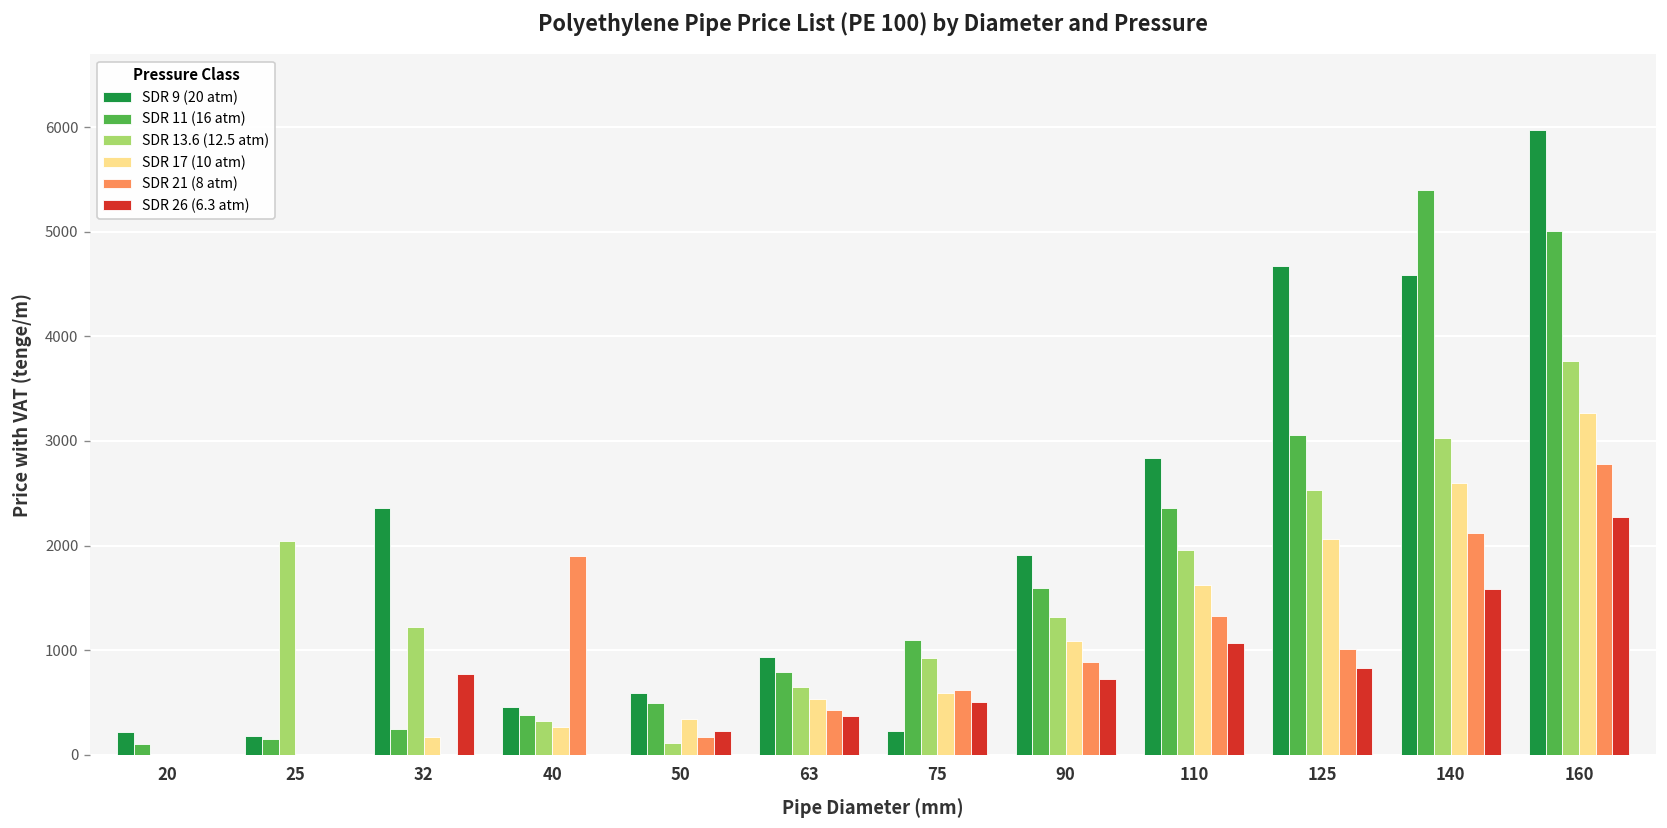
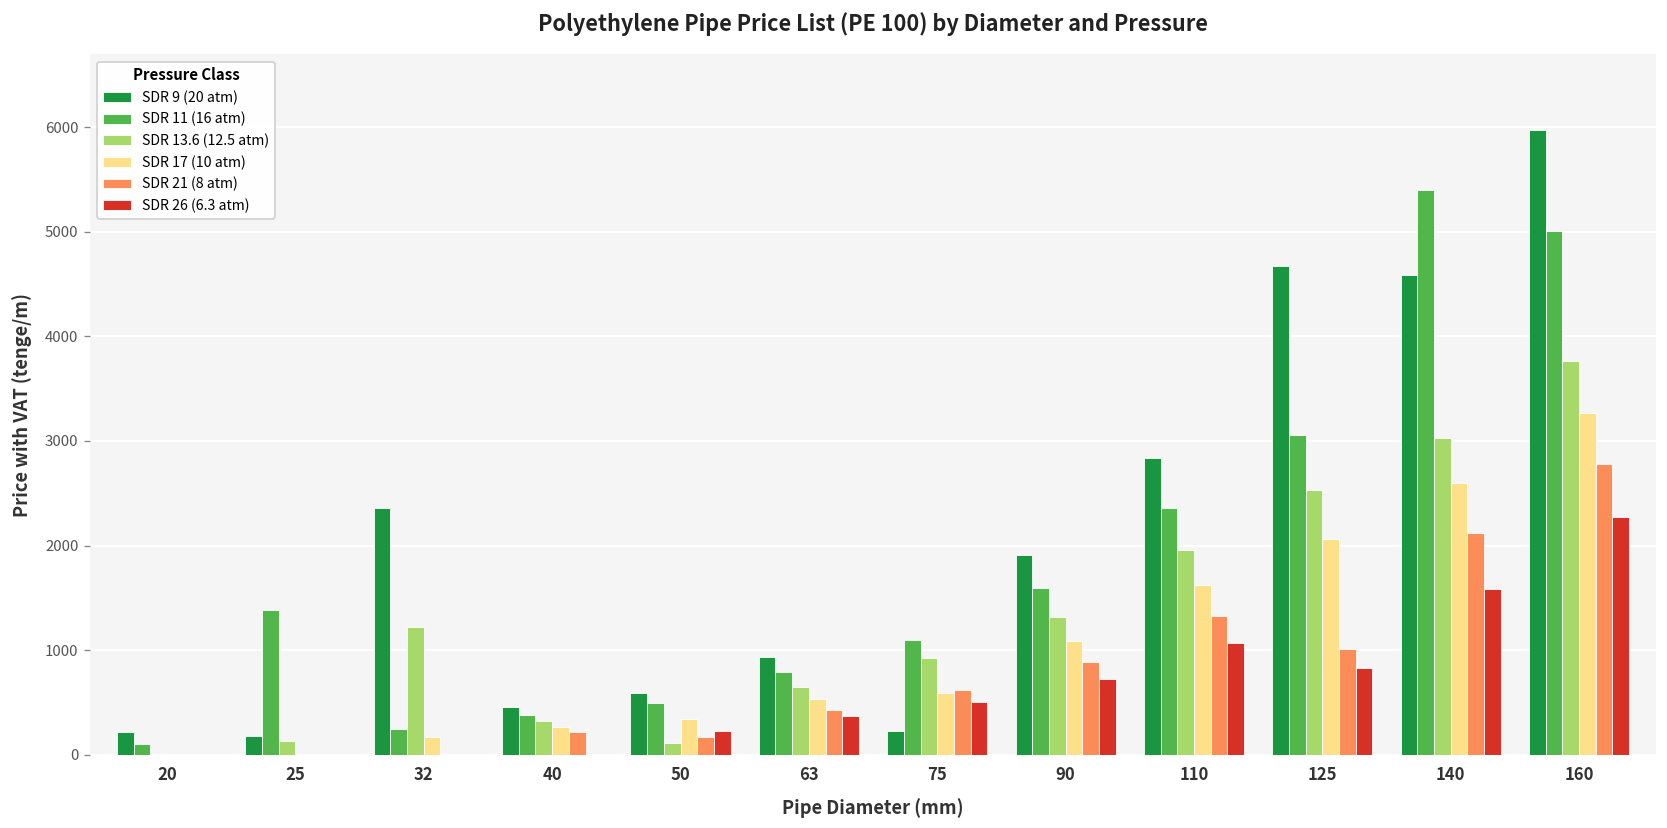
  {
    "SDR 9 (20 atm)": {
      "20": 200,
      "25": 200,
      "32": 2400,
      "40": 500,
      "50": 600,
      "63": 900,
      "75": 200,
      "90": 1900,
      "110": 2800,
      "125": 4700,
      "140": 4600,
      "160": 6000
    },
    "SDR 11 (16 atm)": {
      "20": 100,
-     "25": 200,
+     "25": 1400,
      "32": 200,
      "40": 400,
      "50": 500,
      "63": 800,
      "75": 1100,
      "90": 1600,
      "110": 2400,
      "125": 3100,
      "140": 5400,
      "160": 5000
    },
    "SDR 13.6 (12.5 atm)": {
      "20": 0,
-     "25": 2000,
+     "25": 100,
      "32": 1200,
      "40": 300,
      "50": 100,
      "63": 700,
      "75": 900,
      "90": 1300,
      "110": 2000,
      "125": 2500,
      "140": 3000,
      "160": 3800
    },
    "SDR 17 (10 atm)": {
      "20": 0,
      "25": 0,
      "32": 200,
      "40": 300,
      "50": 300,
      "63": 500,
      "75": 600,
      "90": 1100,
      "110": 1600,
      "125": 2100,
      "140": 2600,
      "160": 3300
    },
    "SDR 21 (8 atm)": {
      "20": 0,
      "25": 0,
      "32": 0,
-     "40": 1900,
+     "40": 200,
      "50": 200,
      "63": 400,
      "75": 600,
      "90": 900,
      "110": 1300,
      "125": 1000,
      "140": 2100,
      "160": 2800
    },
    "SDR 26 (6.3 atm)": {
      "20": 0,
      "25": 0,
-     "32": 800,
+     "32": 0,
      "40": 0,
      "50": 200,
      "63": 400,
      "75": 500,
      "90": 700,
      "110": 1100,
      "125": 800,
      "140": 1600,
      "160": 2300
    }
  }
